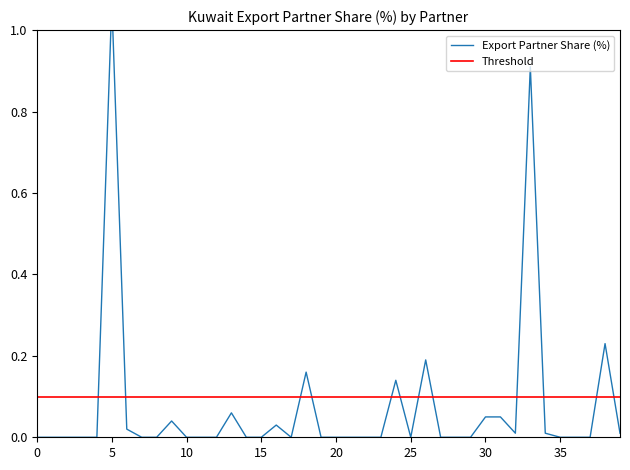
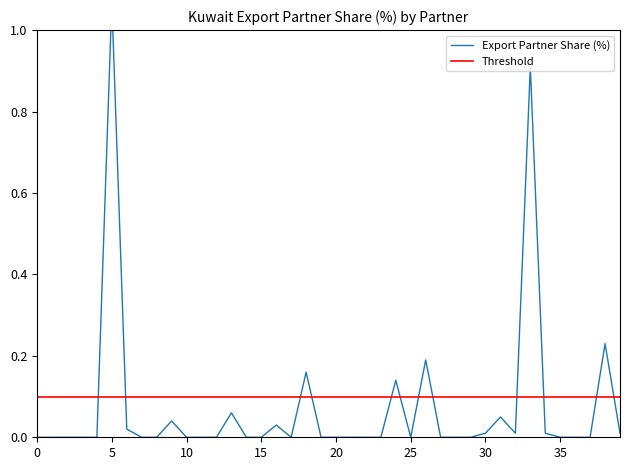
  {
    "Export Partner Share (%)": {
      "0": 0.00,
      "10": 0.00,
      "15": 0.00,
      "20": 0.00,
      "25": 0.00,
-     "30": 0.05,
+     "30": 0.01,
      "35": 0.00
    },
    "Threshold": {
      "0": 0.10,
      "5": 0.10,
      "10": 0.10,
      "15": 0.10,
      "20": 0.10,
      "25": 0.10,
      "30": 0.10,
      "35": 0.10
    }
  }
